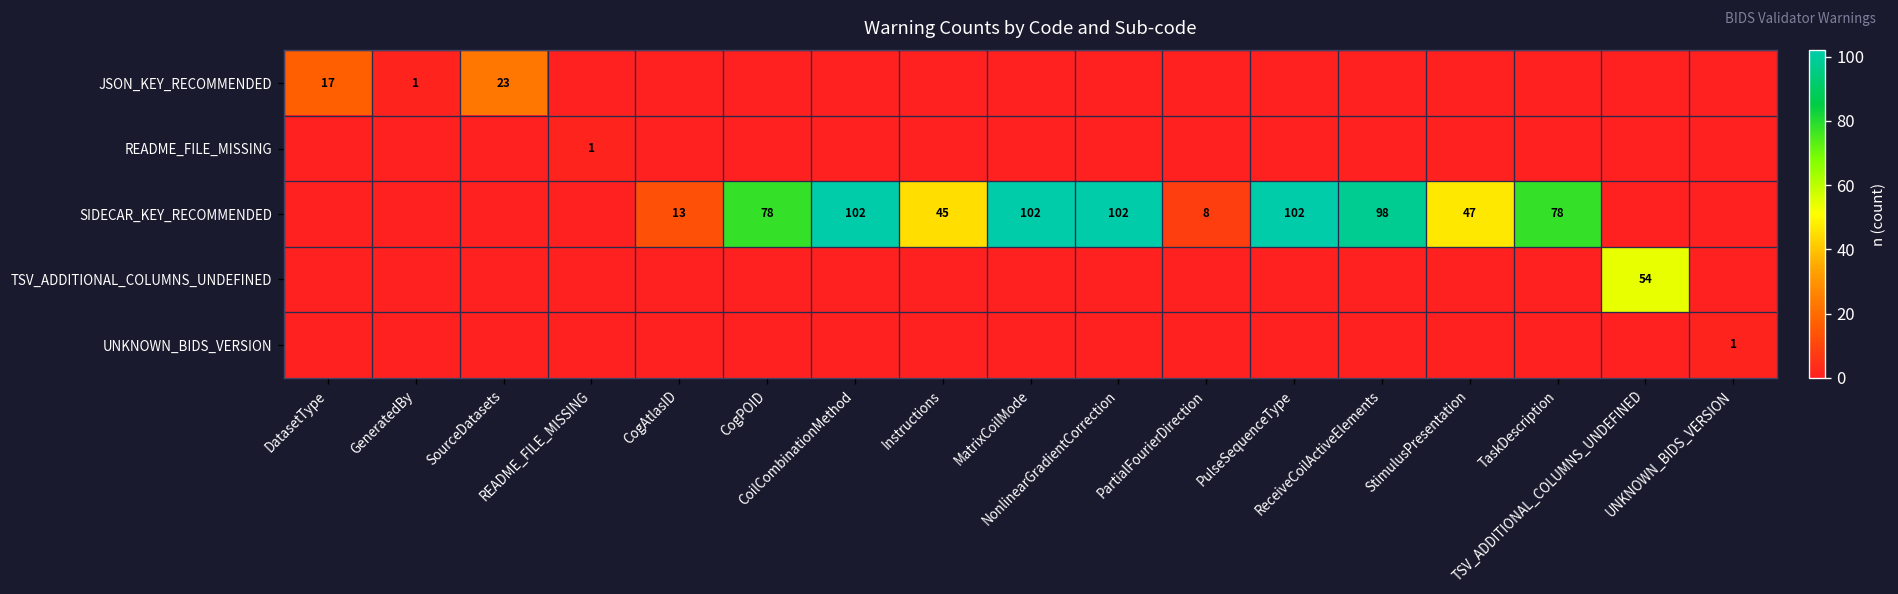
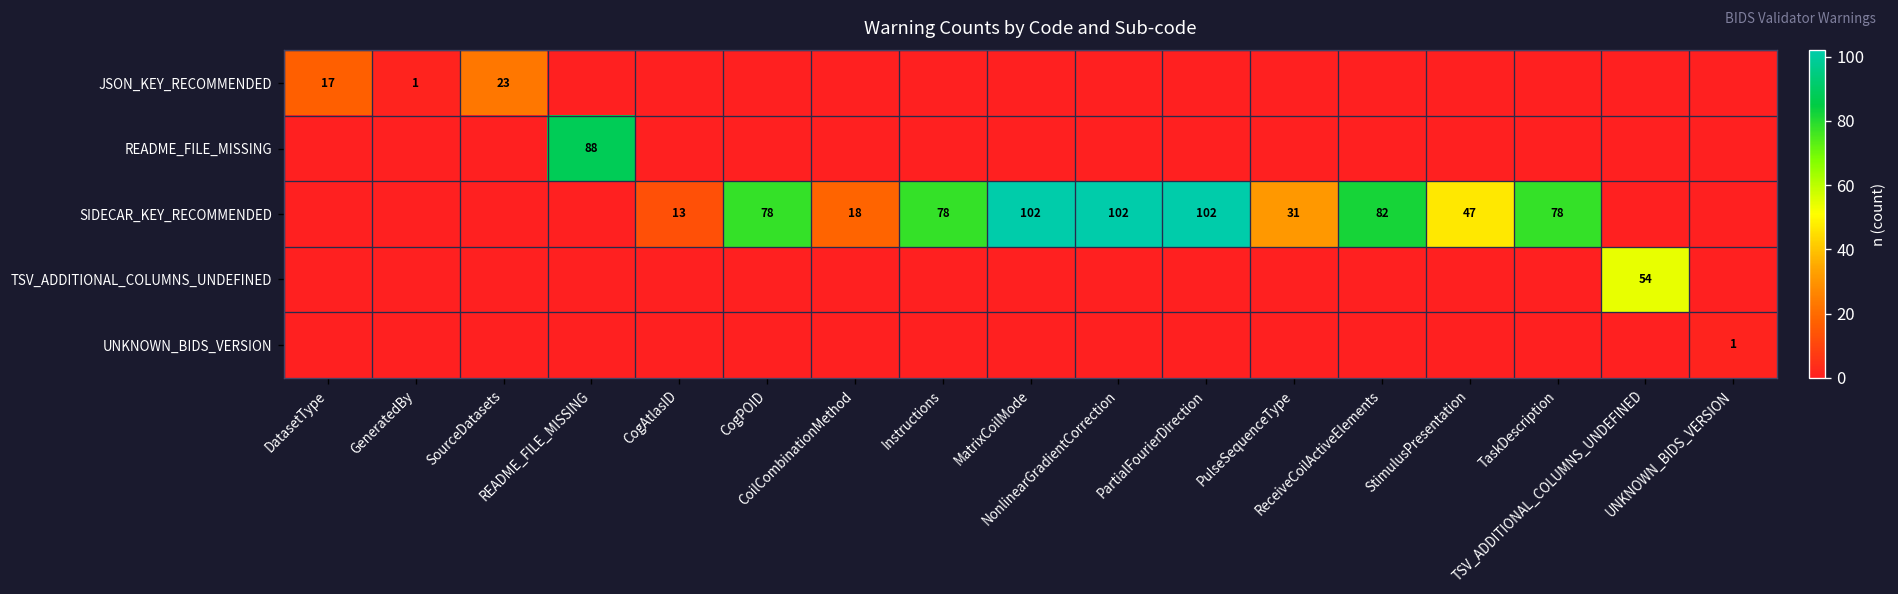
  {
    "JSON_KEY_RECOMMENDED": {
      "DatasetType": 17,
      "GeneratedBy": 1,
      "SourceDatasets": 23
    },
    "README_FILE_MISSING": {
-     "README_FILE_MISSING": 1
+     "README_FILE_MISSING": 88
    },
    "SIDECAR_KEY_RECOMMENDED": {
      "CogAtlasID": 13,
      "CogPOID": 78,
-     "CoilCombinationMethod": 102,
-     "Instructions": 45,
+     "CoilCombinationMethod": 18,
+     "Instructions": 78,
      "MatrixCoilMode": 102,
      "NonlinearGradientCorrection": 102,
-     "PartialFourierDirection": 8,
-     "PulseSequenceType": 102,
-     "ReceiveCoilActiveElements": 98,
+     "PartialFourierDirection": 102,
+     "PulseSequenceType": 31,
+     "ReceiveCoilActiveElements": 82,
      "StimulusPresentation": 47,
      "TaskDescription": 78
    },
    "TSV_ADDITIONAL_COLUMNS_UNDEFINED": {
      "TSV_ADDITIONAL_COLUMNS_UNDEFINED": 54
    },
    "UNKNOWN_BIDS_VERSION": {
      "UNKNOWN_BIDS_VERSION": 1
    }
  }
